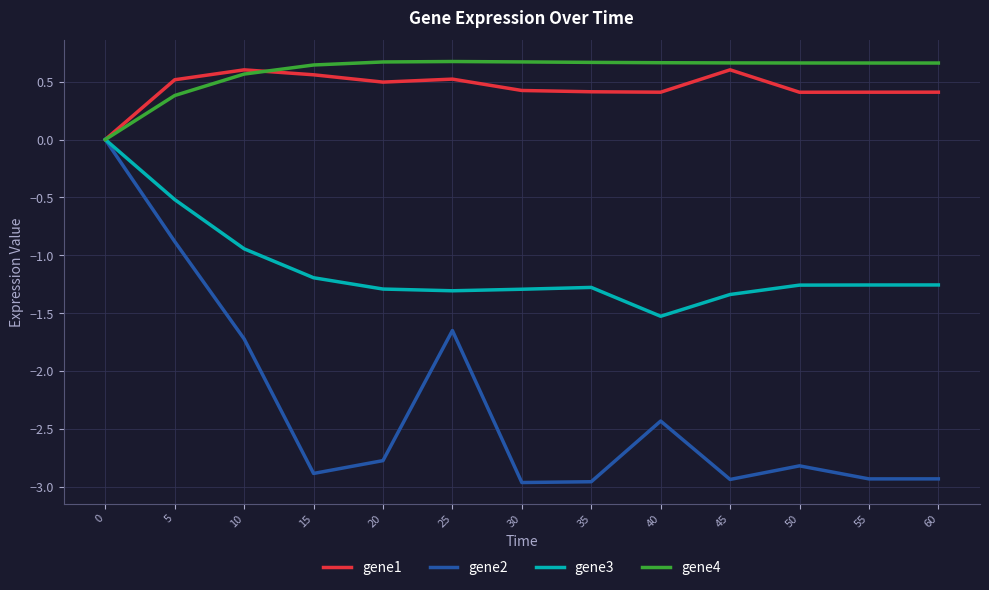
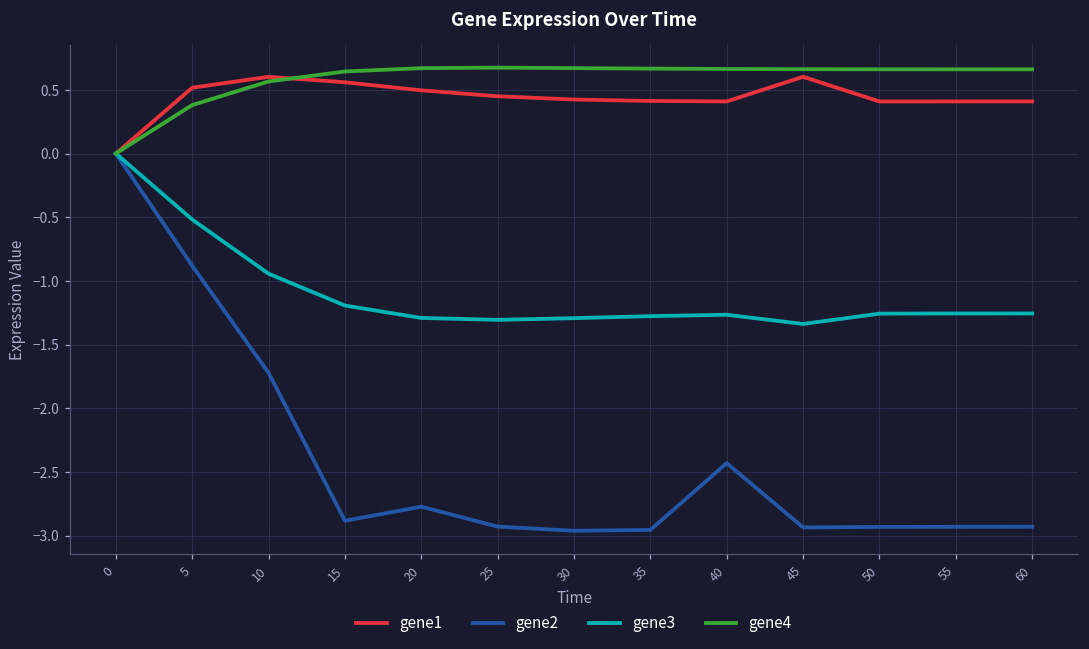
  {
    "gene1": {
      "5": 0.52,
      "10": 0.60,
      "15": 0.56,
      "20": 0.50,
-     "25": 0.52,
+     "25": 0.45,
      "30": 0.42,
      "35": 0.41,
      "40": 0.41,
      "45": 0.60,
      "50": 0.41,
      "55": 0.41,
      "60": 0.41
    },
    "gene2": {
      "5": -0.88,
      "10": -1.72,
      "15": -2.88,
      "20": -2.77,
-     "25": -1.65,
+     "25": -2.93,
      "30": -2.96,
      "35": -2.95,
      "40": -2.43,
      "45": -2.93,
-     "50": -2.82,
+     "50": -2.93,
      "55": -2.93,
      "60": -2.93
    },
    "gene3": {
      "5": -0.52,
      "10": -0.94,
      "15": -1.19,
      "20": -1.29,
      "25": -1.31,
      "30": -1.29,
      "35": -1.28,
-     "40": -1.53,
+     "40": -1.27,
      "45": -1.34,
      "50": -1.26,
      "55": -1.26,
      "60": -1.26
    },
    "gene4": {
      "5": 0.38,
      "10": 0.57,
      "15": 0.64,
      "20": 0.67,
      "25": 0.67,
      "30": 0.67,
      "35": 0.67,
      "40": 0.66,
      "45": 0.66,
      "50": 0.66,
      "55": 0.66,
      "60": 0.66
    }
  }
